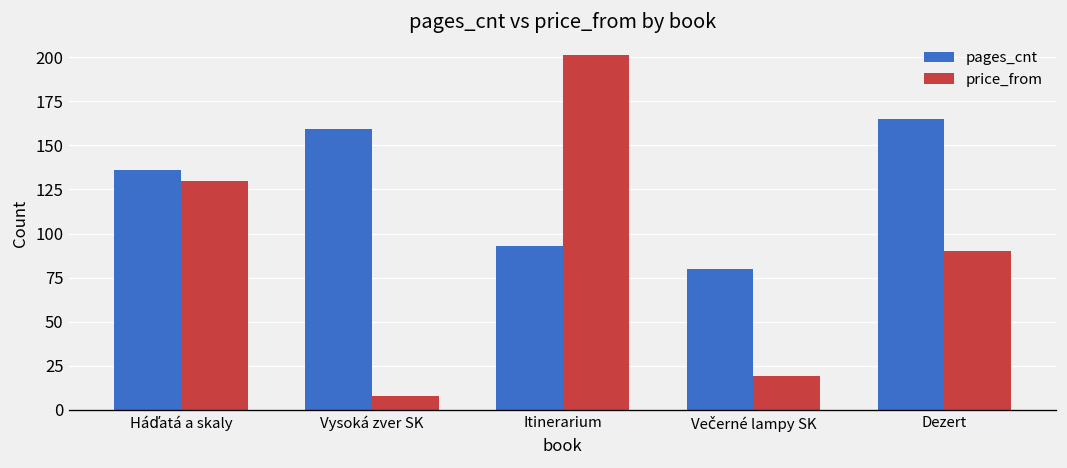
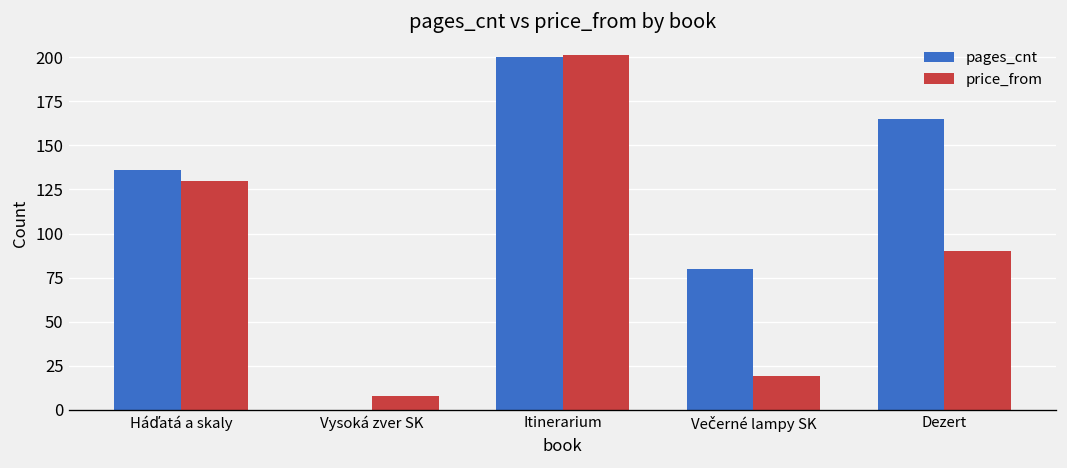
  {
    "pages_cnt": {
      "Háďatá a skaly": 136,
-     "Vysoká zver SK": 159,
-     "Itinerarium": 93,
+     "Vysoká zver SK": 0,
+     "Itinerarium": 200,
      "Večerné lampy SK": 80,
      "Dezert": 165
    },
    "price_from": {
      "Háďatá a skaly": 130,
      "Vysoká zver SK": 8,
      "Itinerarium": 201,
      "Večerné lampy SK": 19,
      "Dezert": 90
    }
  }
